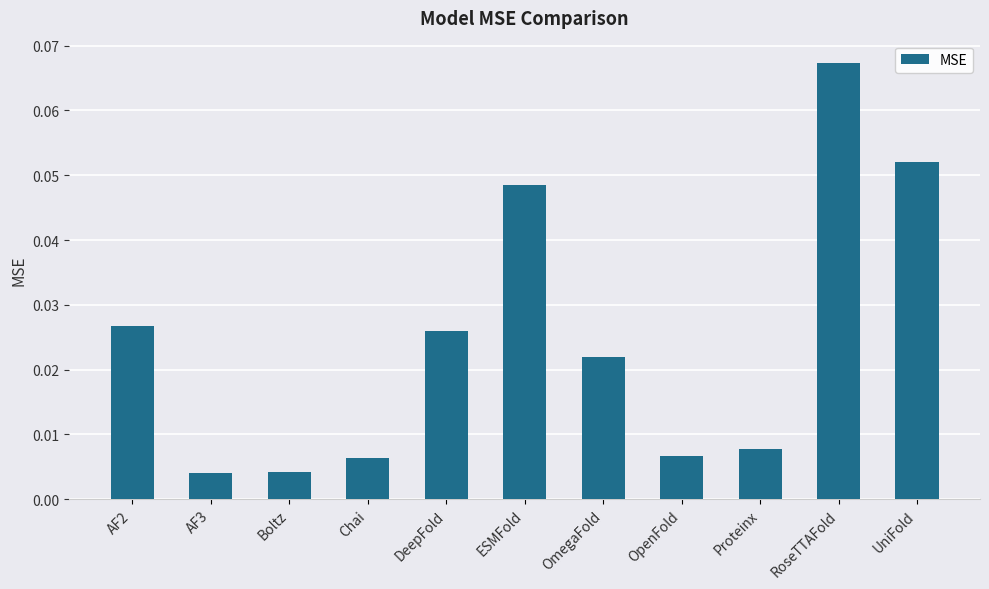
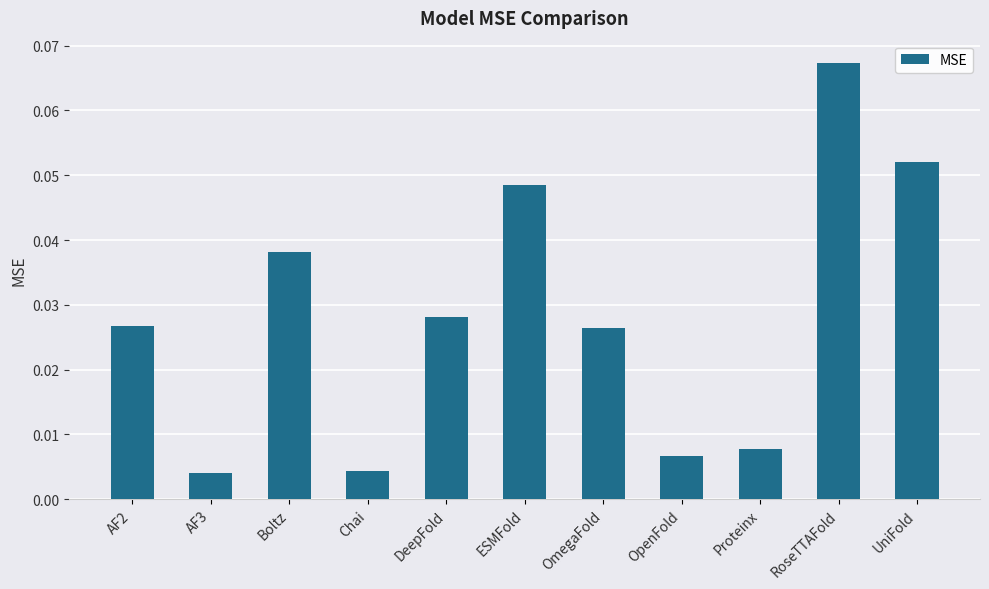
  {
    "AF2": 0.027,
    "AF3": 0.004,
-   "Boltz": 0.004,
-   "Chai": 0.006,
-   "DeepFold": 0.026,
+   "Boltz": 0.038,
+   "Chai": 0.004,
+   "DeepFold": 0.028,
    "ESMFold": 0.049,
-   "OmegaFold": 0.022,
+   "OmegaFold": 0.026,
    "OpenFold": 0.007,
    "Proteinx": 0.008,
    "RoseTTAFold": 0.067,
    "UniFold": 0.052
  }
